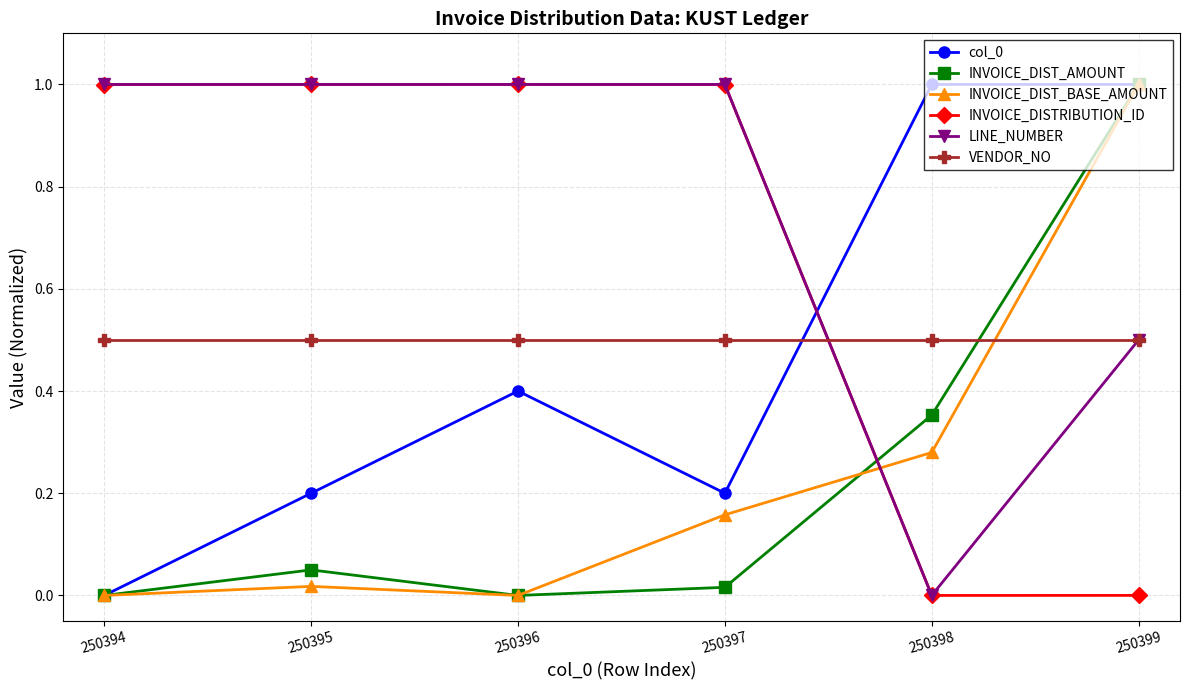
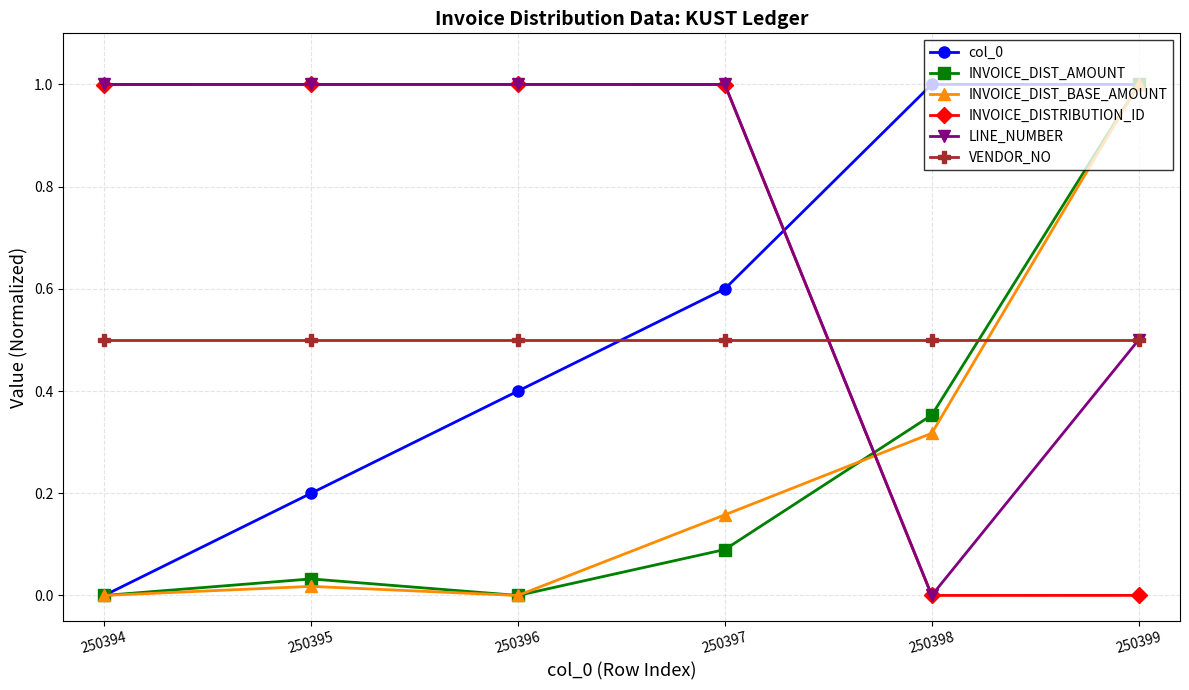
  {
    "col_0": {
      "250395": 0.20,
      "250396": 0.40,
-     "250397": 0.20
+     "250397": 0.60
    },
    "INVOICE_DIST_AMOUNT": {
-     "250395": 0.05,
-     "250397": 0.02,
+     "250395": 0.03,
+     "250397": 0.09,
      "250398": 0.35
    },
    "INVOICE_DIST_BASE_AMOUNT": {
      "250395": 0.02,
      "250397": 0.16,
-     "250398": 0.28
+     "250398": 0.32
    },
    "INVOICE_DISTRIBUTION_ID": {
      "250399": 0.00
    },
    "VENDOR_NO": {
      "250394": 0.50,
      "250395": 0.50,
      "250396": 0.50,
      "250397": 0.50,
      "250398": 0.50
    }
  }
